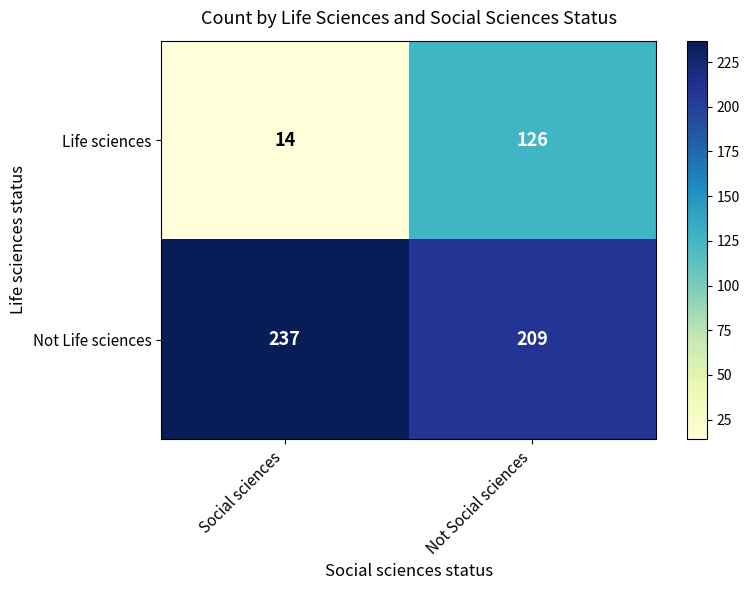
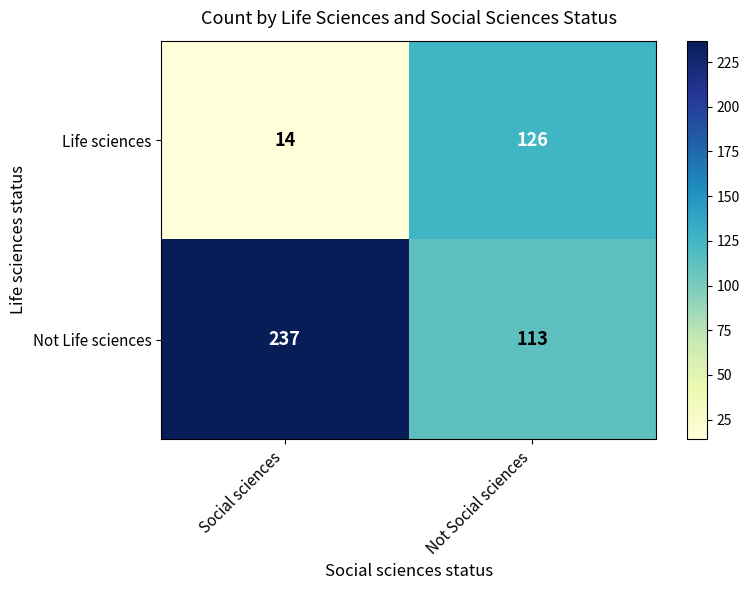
  {
    "Life sciences": {
      "Social sciences": 14,
      "Not Social sciences": 126
    },
    "Not Life sciences": {
      "Social sciences": 237,
-     "Not Social sciences": 209
+     "Not Social sciences": 113
    }
  }
